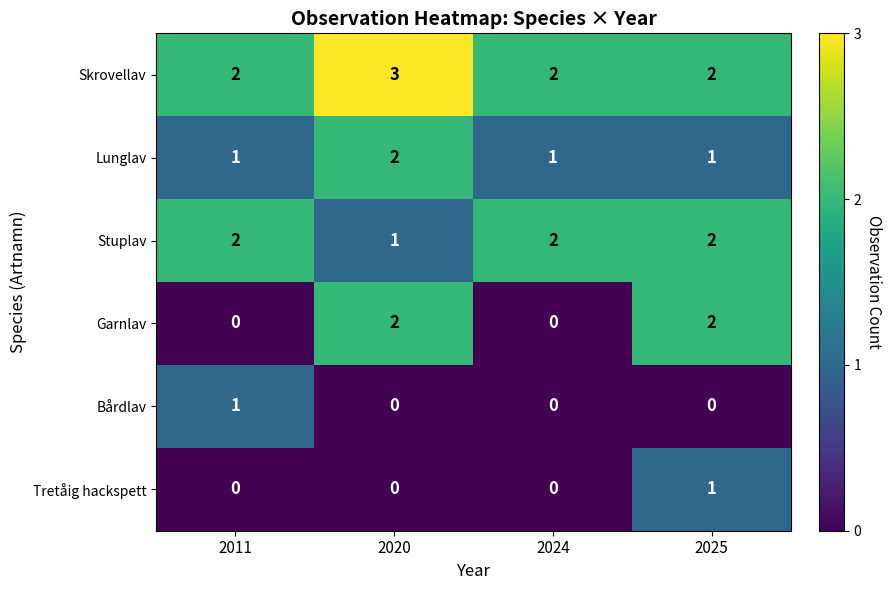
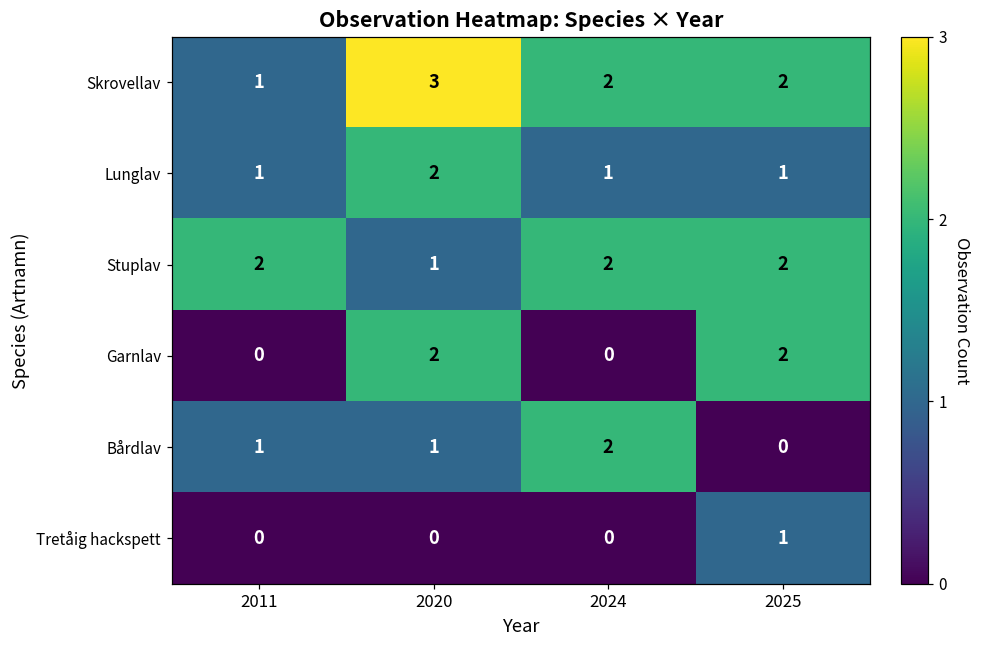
  {
    "Skrovellav": {
-     "2011": 2,
+     "2011": 1,
      "2020": 3,
      "2024": 2,
      "2025": 2
    },
    "Lunglav": {
      "2011": 1,
      "2020": 2,
      "2024": 1,
      "2025": 1
    },
    "Stuplav": {
      "2011": 2,
      "2020": 1,
      "2024": 2,
      "2025": 2
    },
    "Garnlav": {
      "2011": 0,
      "2020": 2,
      "2024": 0,
      "2025": 2
    },
    "Bårdlav": {
      "2011": 1,
-     "2020": 0,
-     "2024": 0,
+     "2020": 1,
+     "2024": 2,
      "2025": 0
    },
    "Tretåig hackspett": {
      "2011": 0,
      "2020": 0,
      "2024": 0,
      "2025": 1
    }
  }
